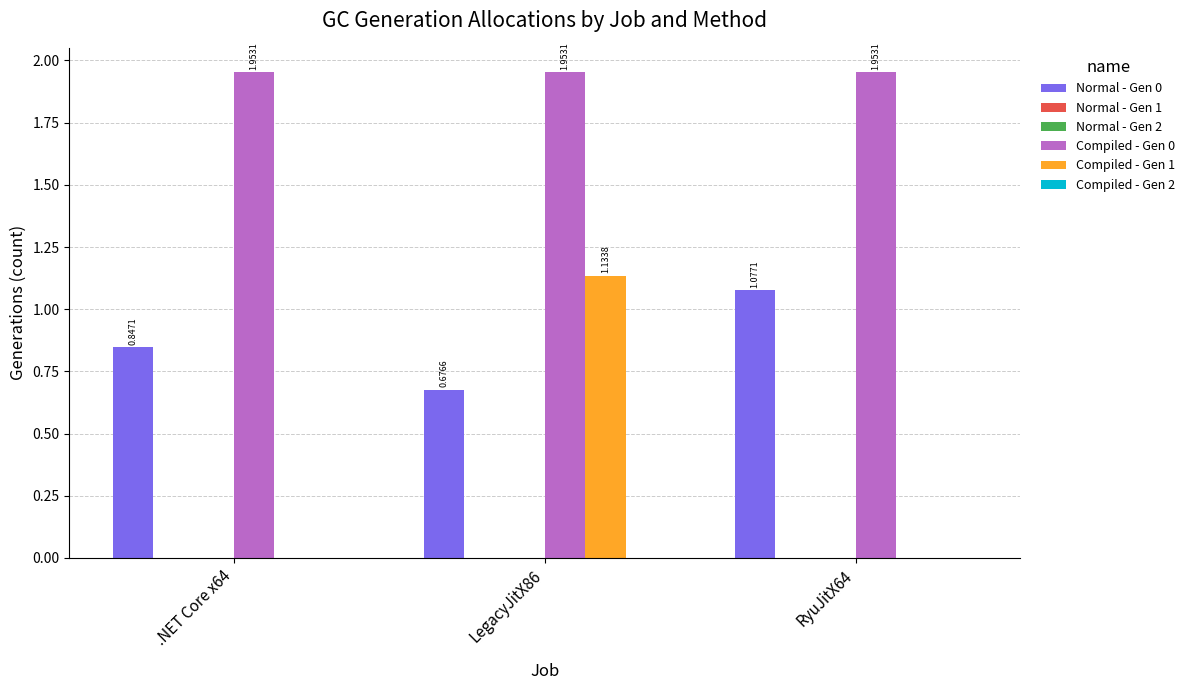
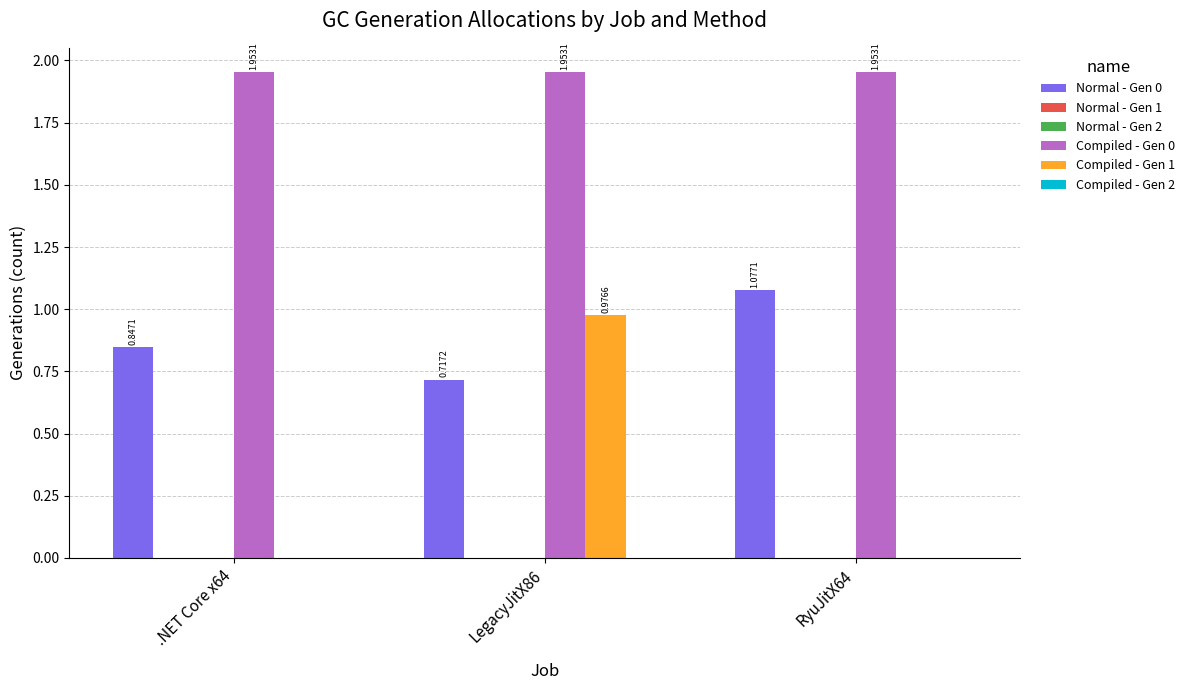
  {
    "Normal - Gen 0": {
      ".NET Core x64": 0.8471,
-     "LegacyJitX86": 0.6766,
+     "LegacyJitX86": 0.7172,
      "RyuJitX64": 1.0771
    },
    "Normal - Gen 1": {
      ".NET Core x64": 0.00,
      "LegacyJitX86": 0.00,
      "RyuJitX64": 0.00
    },
    "Normal - Gen 2": {
      ".NET Core x64": 0.00,
      "LegacyJitX86": 0.00,
      "RyuJitX64": 0.00
    },
    "Compiled - Gen 0": {
      ".NET Core x64": 1.9531,
      "LegacyJitX86": 1.9531,
      "RyuJitX64": 1.9531
    },
    "Compiled - Gen 1": {
-     "LegacyJitX86": 1.1338
+     "LegacyJitX86": 0.9766
    },
    "Compiled - Gen 2": {
      ".NET Core x64": 0.00,
      "LegacyJitX86": 0.00,
      "RyuJitX64": 0.00
    }
  }
